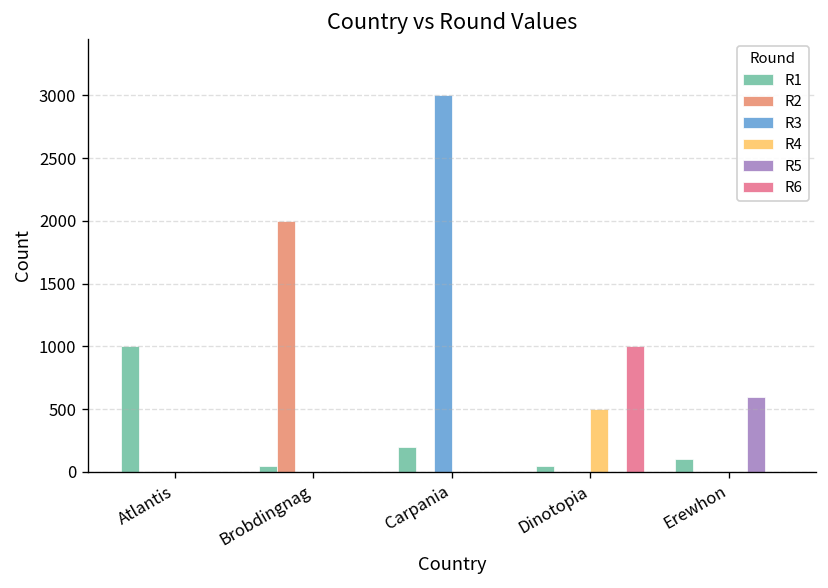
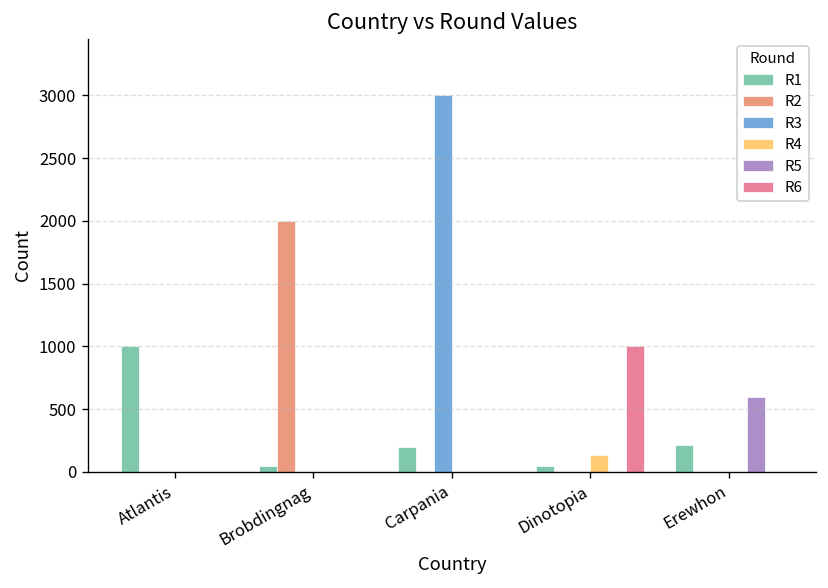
  {
    "R1": {
      "Atlantis": 1000,
      "Brobdingnag": 50,
      "Carpania": 200,
      "Dinotopia": 50,
-     "Erewhon": 100
+     "Erewhon": 210
    },
    "R3": {
      "Atlantis": 0,
      "Brobdingnag": 0,
      "Carpania": 3000,
      "Dinotopia": 0,
      "Erewhon": 0
    },
    "R4": {
      "Atlantis": 0,
      "Brobdingnag": 0,
      "Carpania": 0,
-     "Dinotopia": 500,
+     "Dinotopia": 130,
      "Erewhon": 0
    },
    "R5": {
      "Atlantis": 0,
      "Brobdingnag": 0,
      "Carpania": 0,
      "Dinotopia": 0,
      "Erewhon": 600
    }
  }
